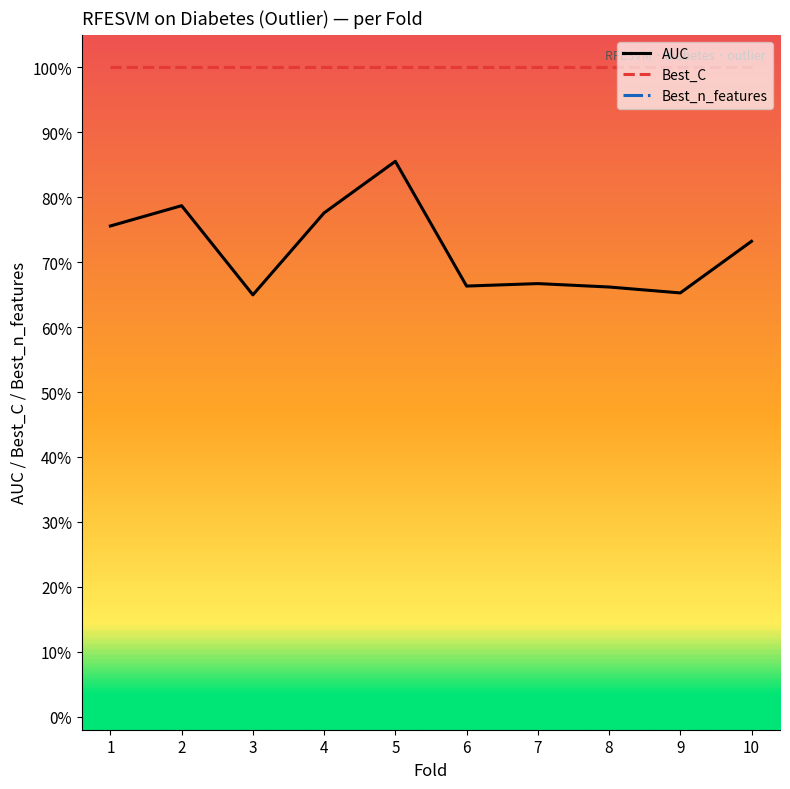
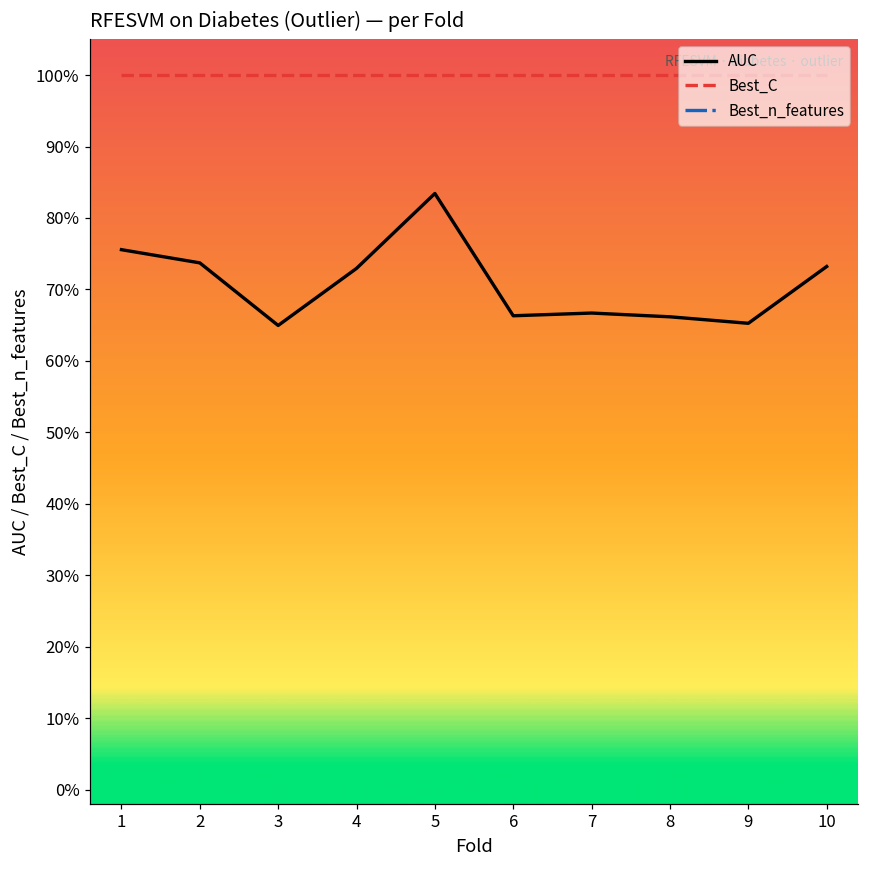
  {
    "AUC": {
      "1": "76%",
-     "2": "79%",
+     "2": "74%",
      "3": "65%",
-     "4": "78%",
-     "5": "86%",
+     "4": "73%",
+     "5": "83%",
      "6": "66%",
      "7": "67%",
      "8": "66%",
      "9": "65%",
      "10": "73%"
    },
    "Best_C": {
      "1": "100%",
      "2": "100%",
      "3": "100%",
      "4": "100%",
      "5": "100%",
      "6": "100%",
      "7": "100%",
      "8": "100%"
    }
  }
